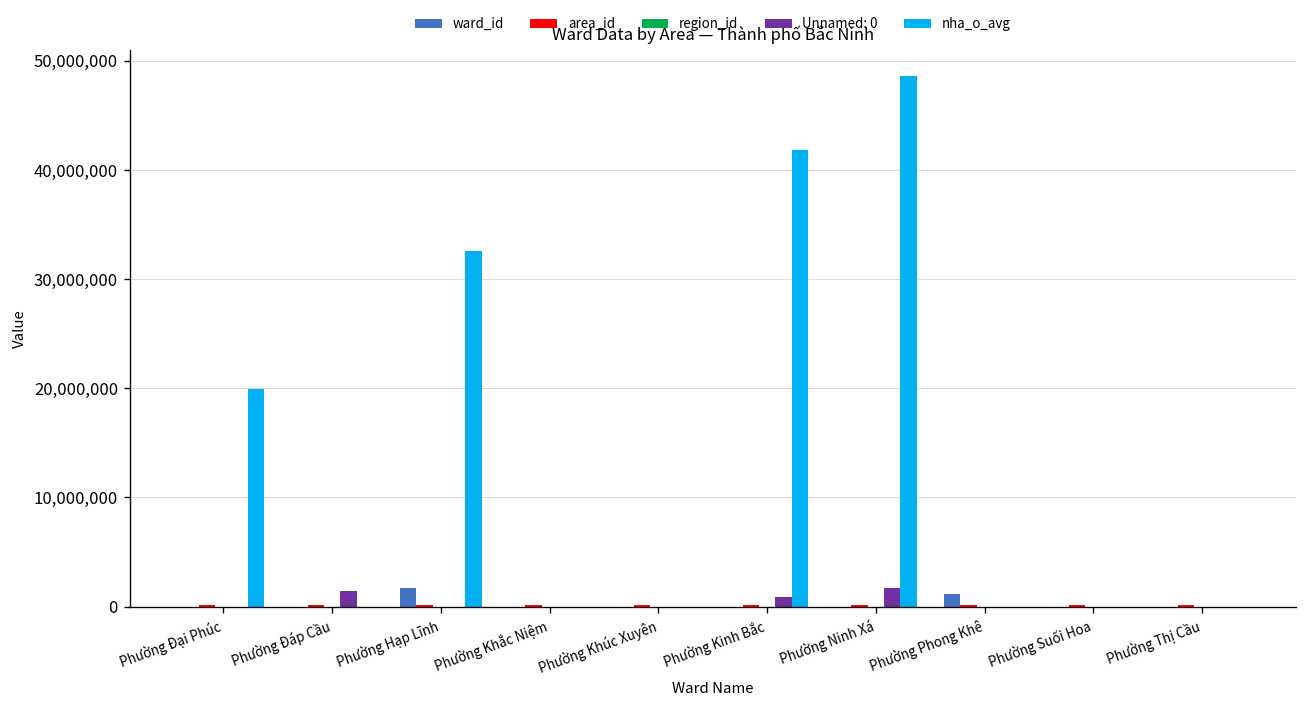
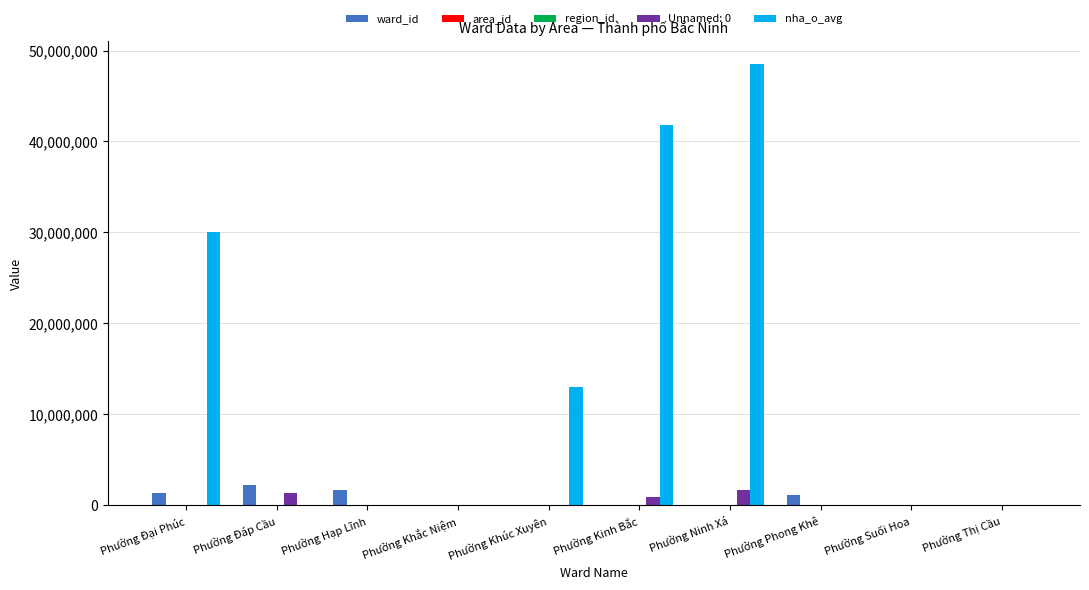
  {
    "ward_id": {
-     "Phường Đại Phúc": "0",
-     "Phường Đáp Cầu": "0",
+     "Phường Đại Phúc": "1,000,000",
+     "Phường Đáp Cầu": "2,000,000",
      "Phường Hạp Lĩnh": "2,000,000",
      "Phường Phong Khê": "1,000,000"
    },
    "Unnamed: 0": {
      "Phường Đại Phúc": "0",
      "Phường Đáp Cầu": "1,000,000",
      "Phường Kinh Bắc": "1,000,000",
      "Phường Ninh Xá": "2,000,000"
    },
    "nha_o_avg": {
-     "Phường Đại Phúc": "20,000,000",
+     "Phường Đại Phúc": "30,000,000",
      "Phường Đáp Cầu": "0",
-     "Phường Hạp Lĩnh": "33,000,000",
+     "Phường Hạp Lĩnh": "0",
      "Phường Khắc Niệm": "0",
-     "Phường Khúc Xuyên": "0",
+     "Phường Khúc Xuyên": "13,000,000",
      "Phường Kinh Bắc": "42,000,000",
      "Phường Ninh Xá": "49,000,000",
      "Phường Phong Khê": "0",
      "Phường Suối Hoa": "0",
      "Phường Thị Cầu": "0"
    }
  }
